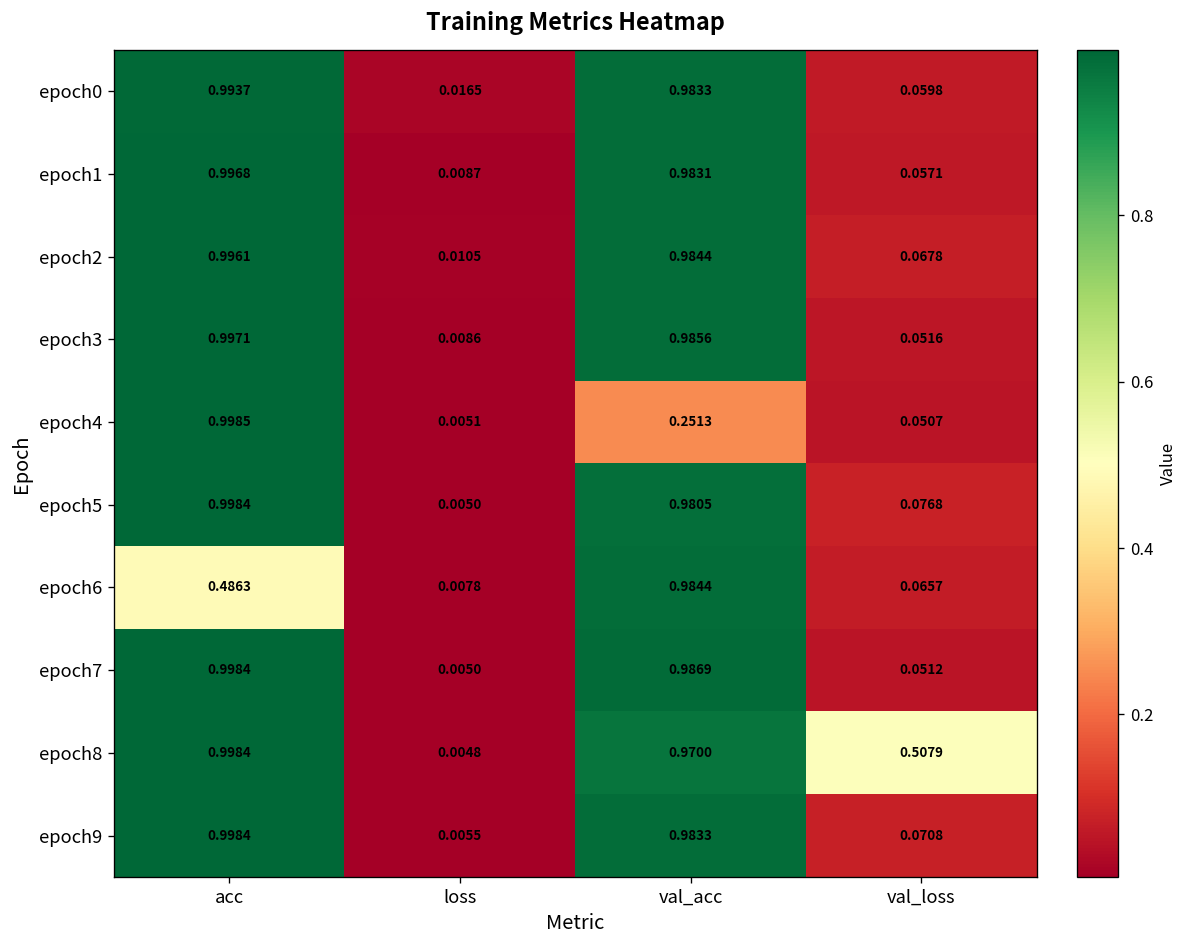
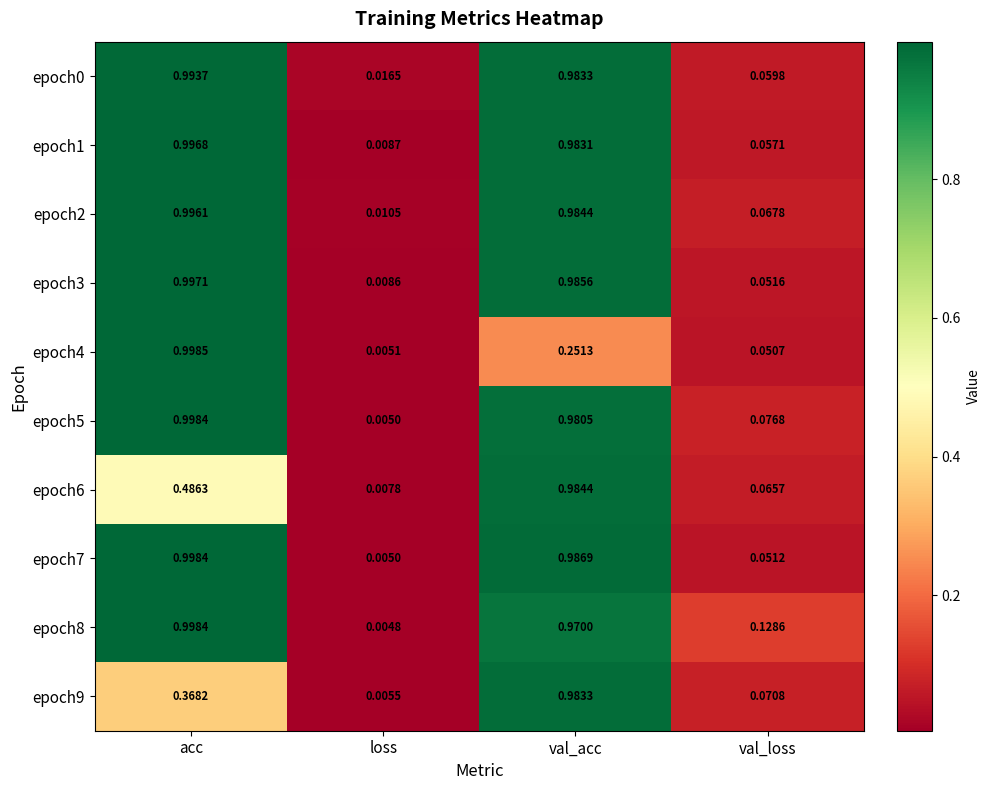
  {
    "epoch0": {
      "acc": 0.9937,
      "loss": 0.0165,
      "val_acc": 0.9833,
      "val_loss": 0.0598
    },
    "epoch1": {
      "acc": 0.9968,
      "loss": 0.0087,
      "val_acc": 0.9831,
      "val_loss": 0.0571
    },
    "epoch2": {
      "acc": 0.9961,
      "loss": 0.0105,
      "val_acc": 0.9844,
      "val_loss": 0.0678
    },
    "epoch3": {
      "acc": 0.9971,
      "loss": 0.0086,
      "val_acc": 0.9856,
      "val_loss": 0.0516
    },
    "epoch4": {
      "acc": 0.9985,
      "loss": 0.0051,
      "val_acc": 0.2513,
      "val_loss": 0.0507
    },
    "epoch5": {
      "acc": 0.9984,
      "loss": 0.0050,
      "val_acc": 0.9805,
      "val_loss": 0.0768
    },
    "epoch6": {
      "acc": 0.4863,
      "loss": 0.0078,
      "val_acc": 0.9844,
      "val_loss": 0.0657
    },
    "epoch7": {
      "acc": 0.9984,
      "loss": 0.0050,
      "val_acc": 0.9869,
      "val_loss": 0.0512
    },
    "epoch8": {
      "acc": 0.9984,
      "loss": 0.0048,
      "val_acc": 0.9700,
-     "val_loss": 0.5079
+     "val_loss": 0.1286
    },
    "epoch9": {
-     "acc": 0.9984,
+     "acc": 0.3682,
      "loss": 0.0055,
      "val_acc": 0.9833,
      "val_loss": 0.0708
    }
  }
